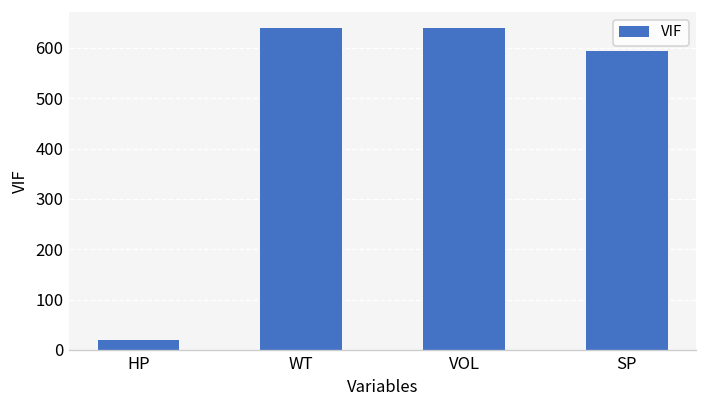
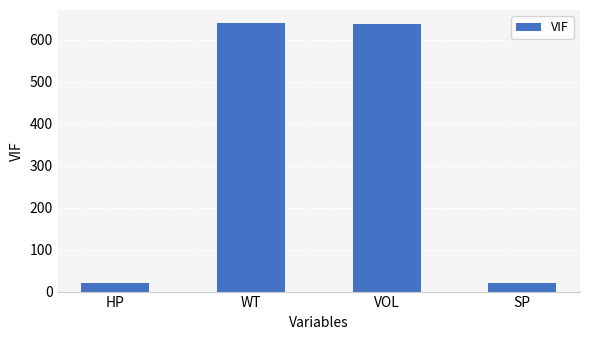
  {
    "HP": 20,
    "WT": 640,
    "VOL": 640,
-   "SP": 590
+   "SP": 20
  }
